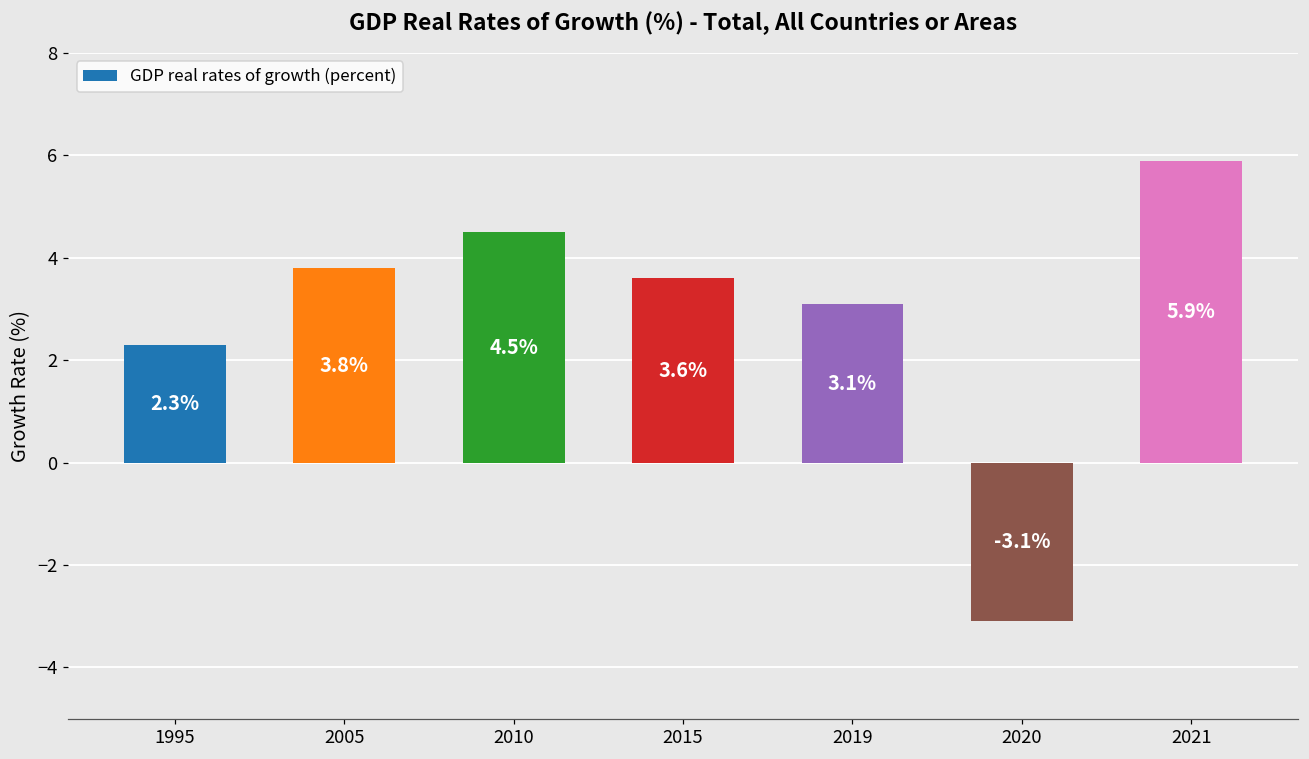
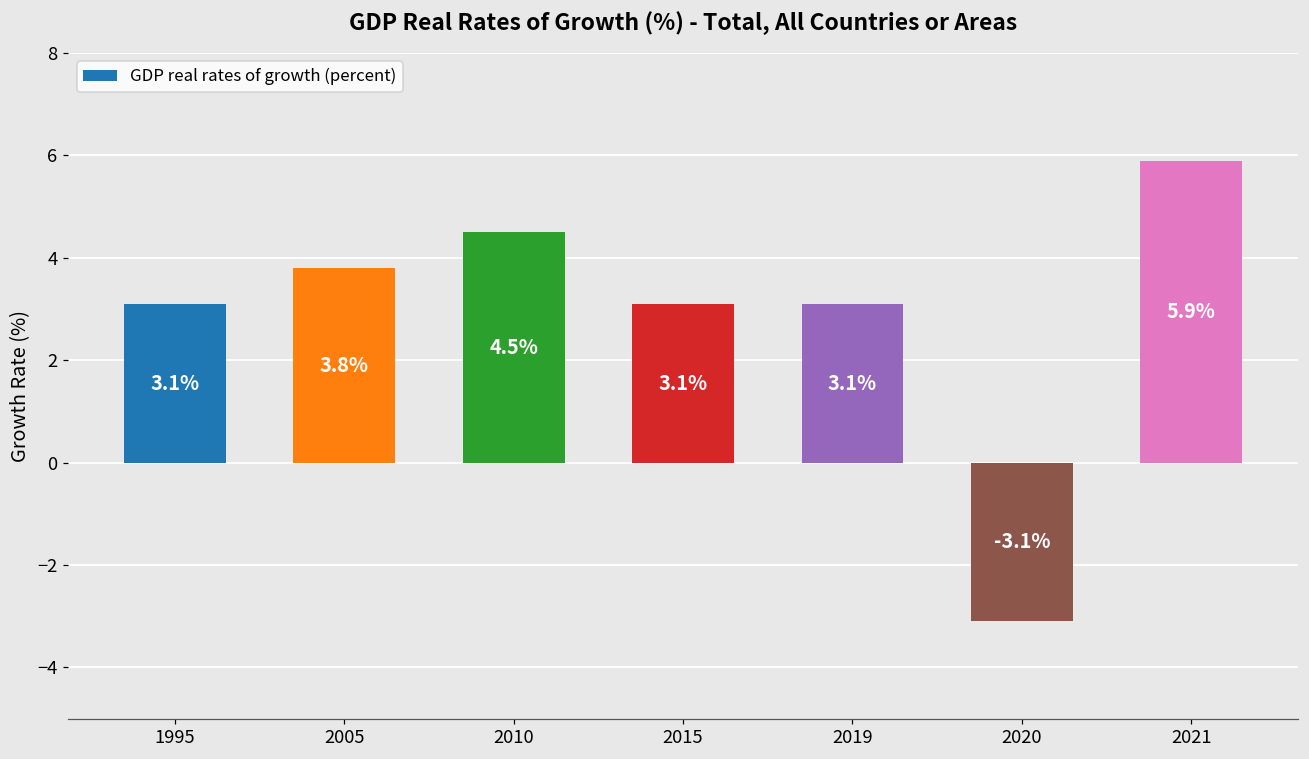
  {
-   "1995": "2.3%",
+   "1995": "3.1%",
    "2005": "3.8%",
    "2010": "4.5%",
-   "2015": "3.6%",
+   "2015": "3.1%",
    "2019": "3.1%",
    "2020": "-3.1%",
    "2021": "5.9%"
  }
